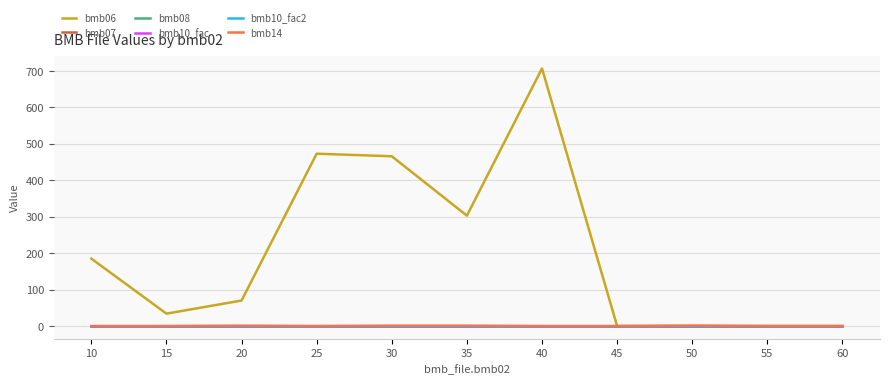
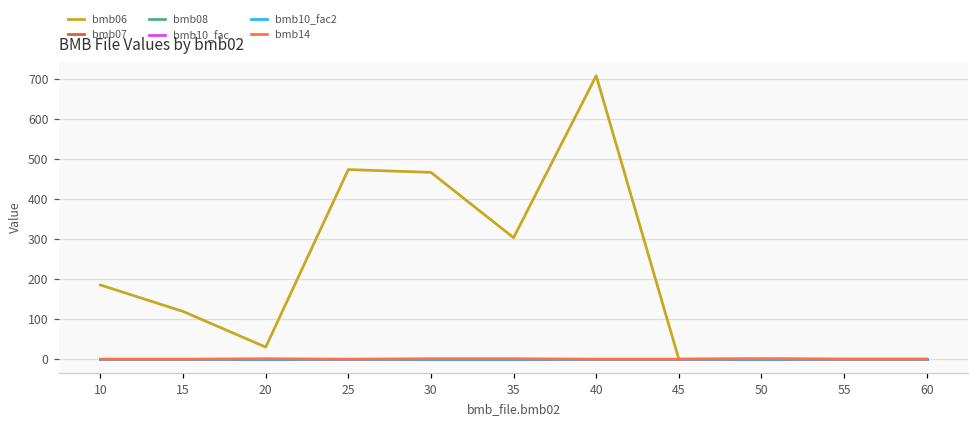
  {
    "bmb06": {
      "10": 190,
-     "15": 30,
-     "20": 70,
+     "15": 120,
+     "20": 30,
      "25": 470,
      "30": 470,
      "35": 300,
      "40": 710
    }
  }
